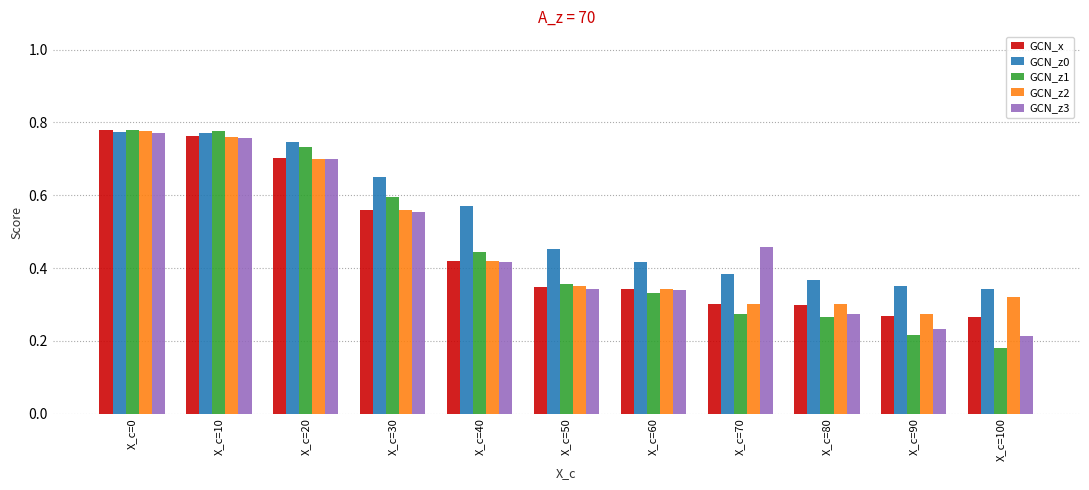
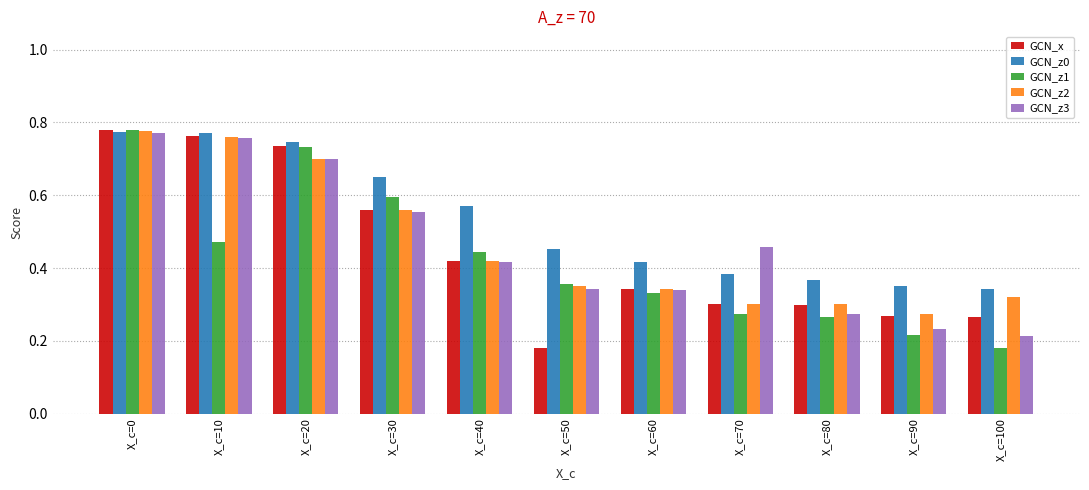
  {
    "GCN_x": {
      "X_c=0": 0.78,
      "X_c=10": 0.76,
-     "X_c=20": 0.70,
+     "X_c=20": 0.73,
      "X_c=30": 0.56,
      "X_c=40": 0.42,
-     "X_c=50": 0.35,
+     "X_c=50": 0.18,
      "X_c=60": 0.34,
      "X_c=70": 0.30,
      "X_c=80": 0.30,
      "X_c=90": 0.27,
      "X_c=100": 0.27
    },
    "GCN_z0": {
      "X_c=0": 0.77,
      "X_c=10": 0.77,
      "X_c=20": 0.75,
      "X_c=30": 0.65,
      "X_c=40": 0.57,
      "X_c=50": 0.45,
      "X_c=60": 0.42,
      "X_c=70": 0.38,
      "X_c=80": 0.37,
      "X_c=90": 0.35,
      "X_c=100": 0.34
    },
    "GCN_z1": {
      "X_c=0": 0.78,
-     "X_c=10": 0.78,
+     "X_c=10": 0.47,
      "X_c=20": 0.73,
      "X_c=30": 0.60,
      "X_c=40": 0.44,
      "X_c=50": 0.36,
      "X_c=60": 0.33,
      "X_c=70": 0.27,
      "X_c=80": 0.27,
      "X_c=90": 0.22,
      "X_c=100": 0.18
    },
    "GCN_z2": {
      "X_c=0": 0.78,
      "X_c=10": 0.76,
      "X_c=20": 0.70,
      "X_c=30": 0.56,
      "X_c=40": 0.42,
      "X_c=50": 0.35,
      "X_c=60": 0.34,
      "X_c=70": 0.30,
      "X_c=80": 0.30,
      "X_c=90": 0.27,
      "X_c=100": 0.32
    },
    "GCN_z3": {
      "X_c=0": 0.77,
      "X_c=10": 0.76,
      "X_c=20": 0.70,
      "X_c=30": 0.55,
      "X_c=40": 0.42,
      "X_c=50": 0.34,
      "X_c=60": 0.34,
      "X_c=70": 0.46,
      "X_c=80": 0.27,
      "X_c=90": 0.23,
      "X_c=100": 0.21
    }
  }
